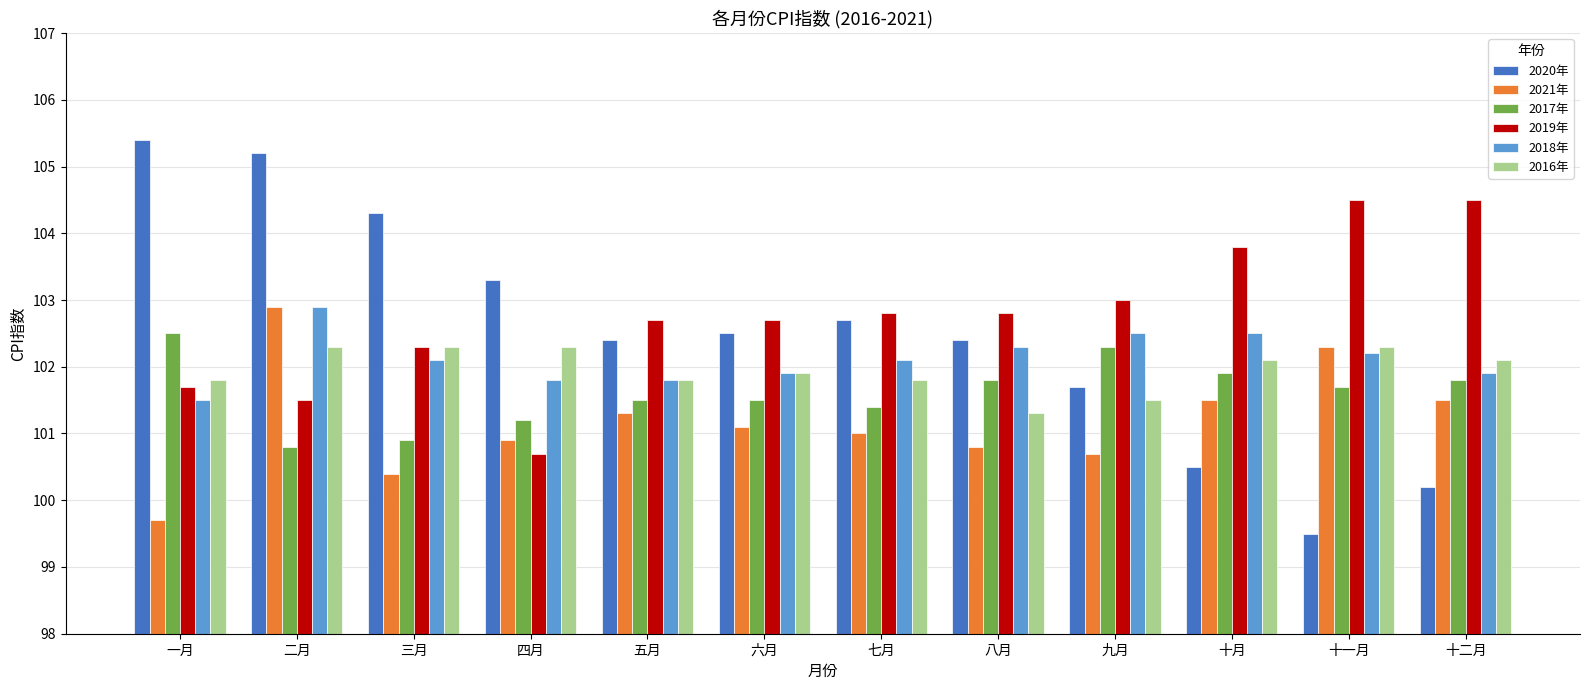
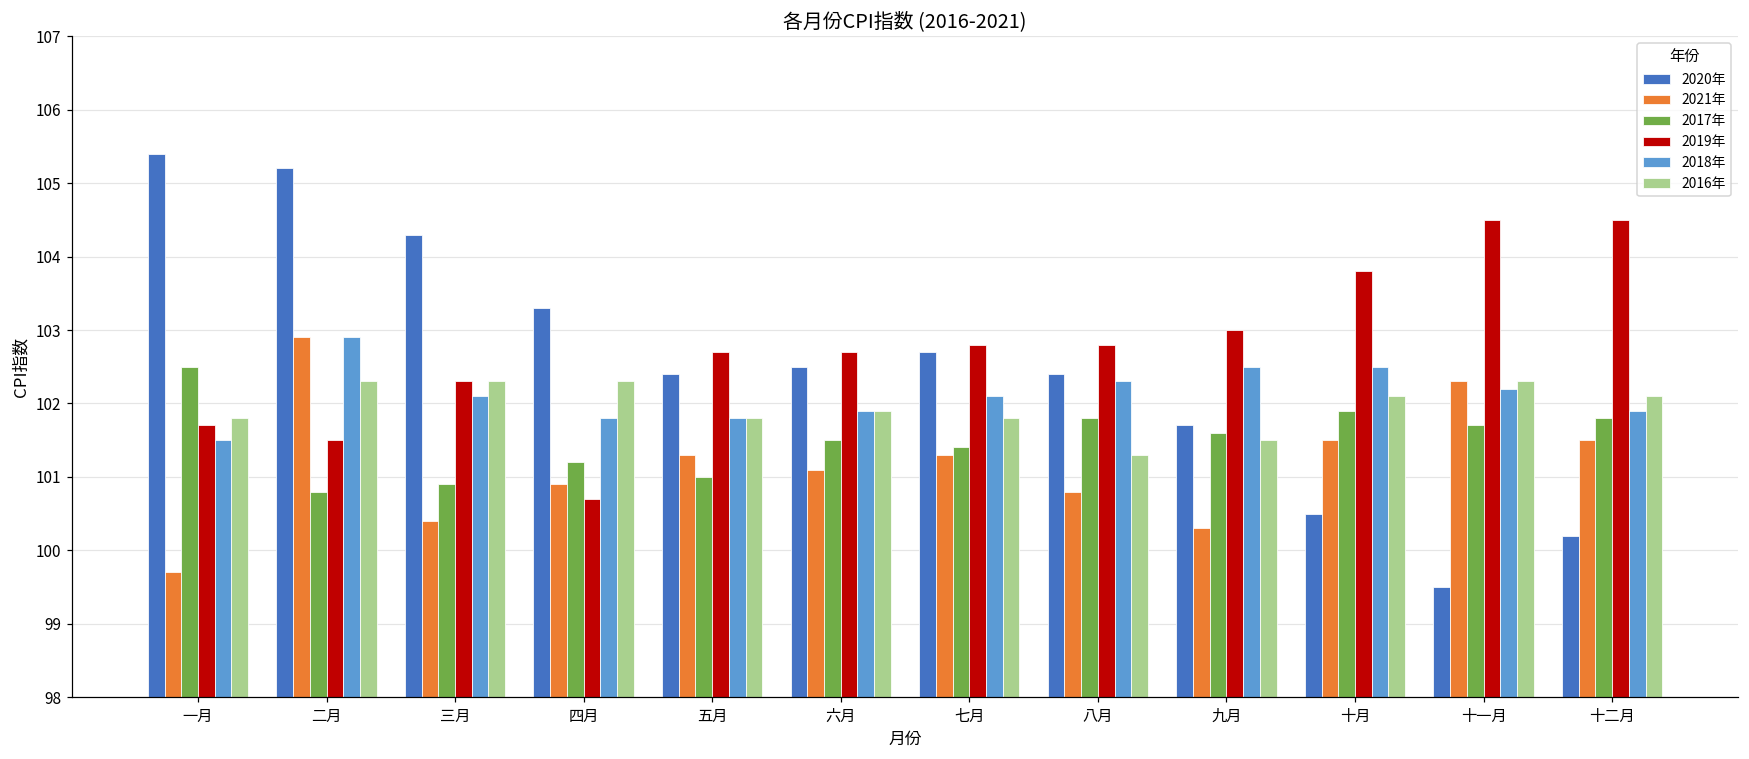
  {
    "2021年": {
      "一月": 99.7,
      "二月": 102.9,
      "三月": 100.4,
      "四月": 100.9,
      "五月": 101.3,
      "六月": 101.1,
-     "七月": 101.0,
+     "七月": 101.3,
      "八月": 100.8,
-     "九月": 100.7,
+     "九月": 100.3,
      "十月": 101.5,
      "十一月": 102.3,
      "十二月": 101.5
    },
    "2017年": {
      "一月": 102.5,
      "二月": 100.8,
      "三月": 100.9,
      "四月": 101.2,
-     "五月": 101.5,
+     "五月": 101.0,
      "六月": 101.5,
      "七月": 101.4,
      "八月": 101.8,
-     "九月": 102.3,
+     "九月": 101.6,
      "十月": 101.9,
      "十一月": 101.7,
      "十二月": 101.8
    },
    "2019年": {
      "一月": 101.7,
      "二月": 101.5,
      "三月": 102.3,
      "四月": 100.7,
      "五月": 102.7,
      "六月": 102.7,
      "七月": 102.8,
      "八月": 102.8,
      "九月": 103.0,
      "十月": 103.8,
      "十一月": 104.5,
      "十二月": 104.5
    },
    "2016年": {
      "一月": 101.8,
      "二月": 102.3,
      "三月": 102.3,
      "四月": 102.3,
      "五月": 101.8,
      "六月": 101.9,
      "七月": 101.8,
      "八月": 101.3,
      "九月": 101.5,
      "十月": 102.1,
      "十一月": 102.3,
      "十二月": 102.1
    }
  }
